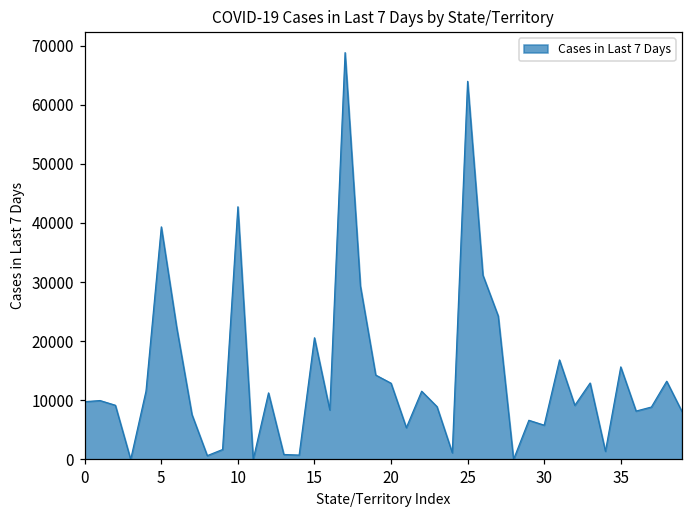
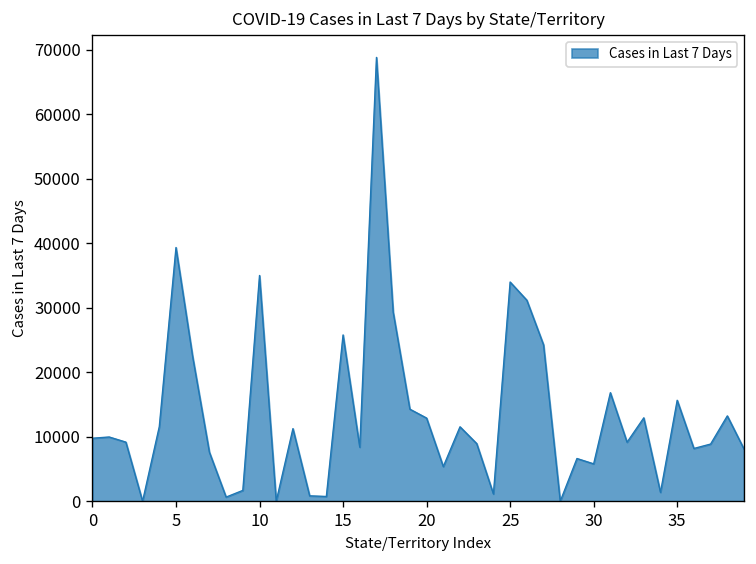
  {
    "0": 10000,
    "5": 39000,
-   "10": 43000,
-   "15": 21000,
+   "10": 35000,
+   "15": 26000,
    "20": 13000,
-   "25": 64000,
+   "25": 34000,
    "30": 6000,
    "35": 16000
  }
